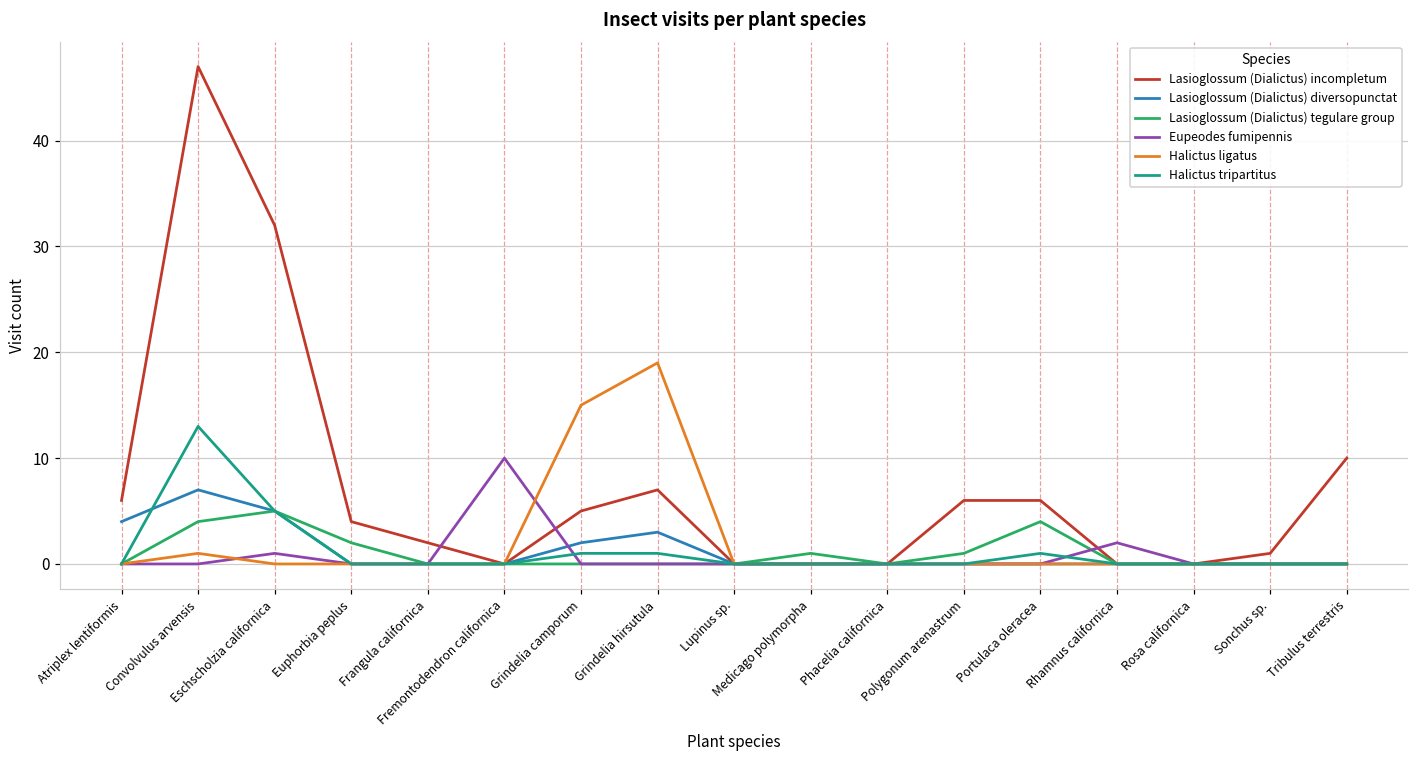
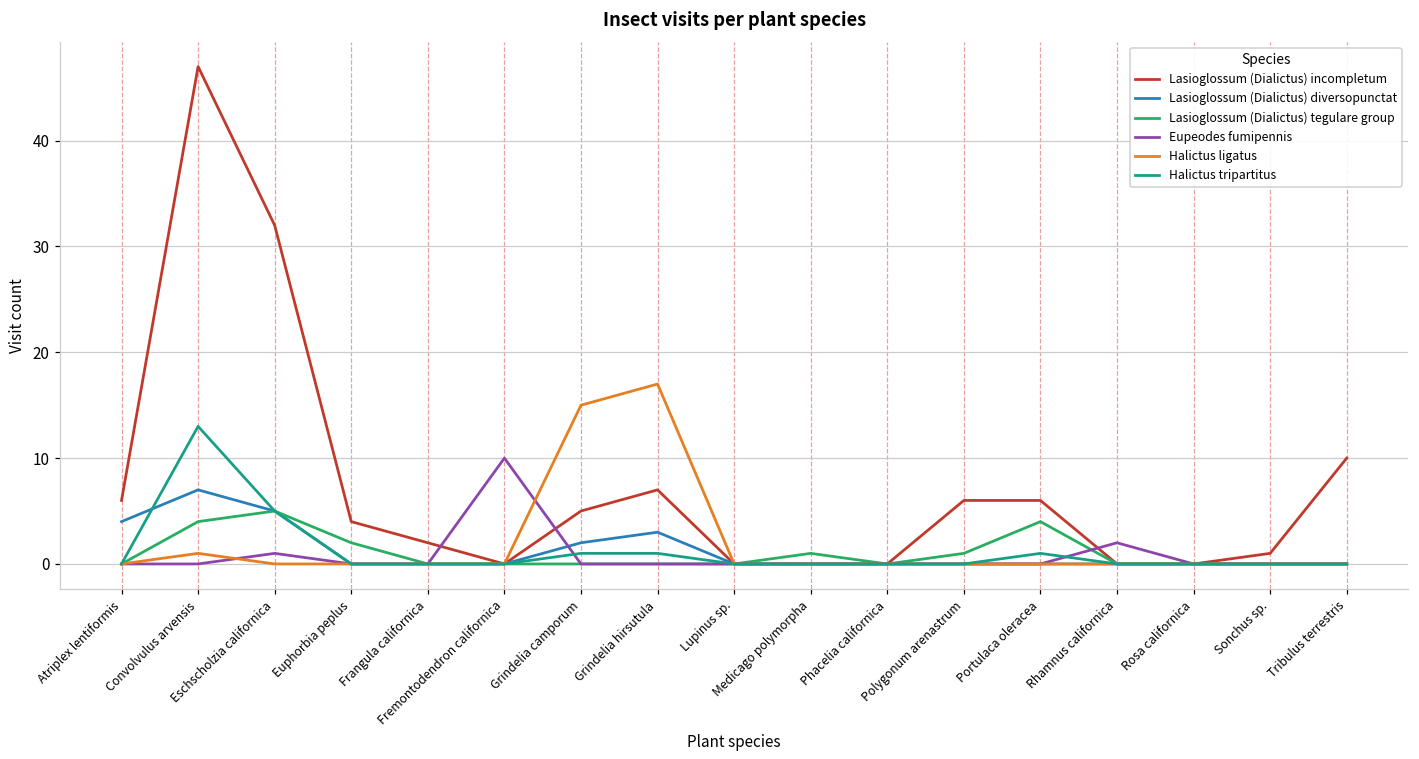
  {
    "Lasioglossum (Dialictus) incompletum": {
      "Atriplex lentiformis": 6,
      "Convolvulus arvensis": 47,
      "Eschscholzia californica": 32,
      "Euphorbia peplus": 4,
      "Frangula californica": 2,
      "Grindelia camporum": 5,
      "Grindelia hirsutula": 7,
      "Polygonum arenastrum": 6,
      "Portulaca oleracea": 6,
      "Sonchus sp.": 1,
      "Tribulus terrestris": 10
    },
    "Lasioglossum (Dialictus) diversopunctat": {
      "Atriplex lentiformis": 4,
      "Convolvulus arvensis": 7,
      "Grindelia camporum": 2,
      "Grindelia hirsutula": 3
    },
    "Eupeodes fumipennis": {
      "Convolvulus arvensis": 0,
      "Eschscholzia californica": 1,
      "Fremontodendron californica": 10,
      "Rhamnus californica": 2
    },
    "Halictus ligatus": {
      "Convolvulus arvensis": 1,
      "Eschscholzia californica": 0,
      "Grindelia camporum": 15,
-     "Grindelia hirsutula": 19
+     "Grindelia hirsutula": 17
    }
  }
